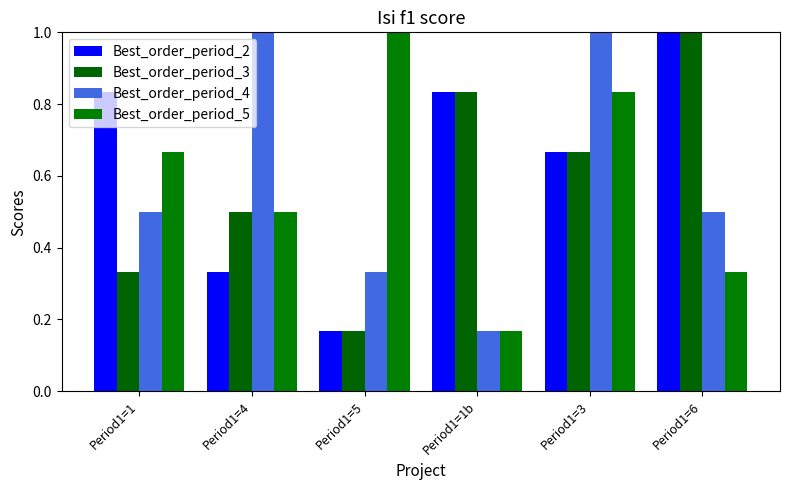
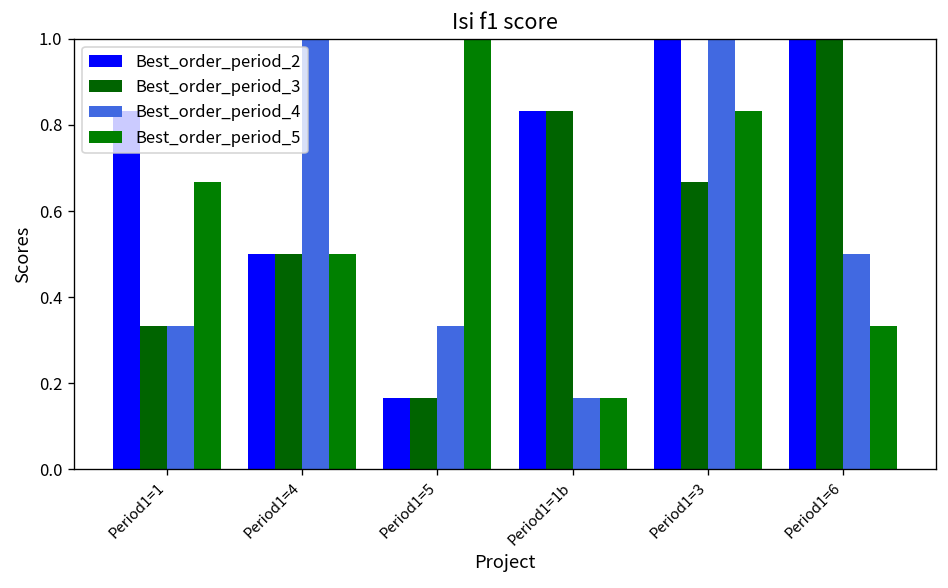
  {
    "Best_order_period_2": {
-     "Period1=4": 0.33,
+     "Period1=4": 0.50,
      "Period1=5": 0.17,
      "Period1=1b": 0.83,
-     "Period1=3": 0.67,
+     "Period1=3": 1.00,
      "Period1=6": 1.00
    },
    "Best_order_period_4": {
-     "Period1=1": 0.50,
+     "Period1=1": 0.33,
      "Period1=4": 1.00,
      "Period1=5": 0.33,
      "Period1=1b": 0.17,
      "Period1=3": 1.00,
      "Period1=6": 0.50
    }
  }
